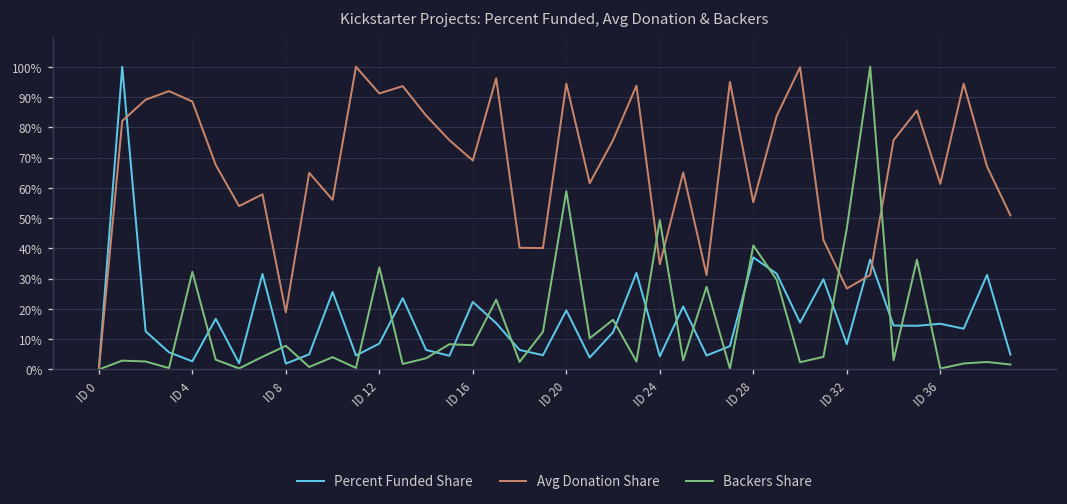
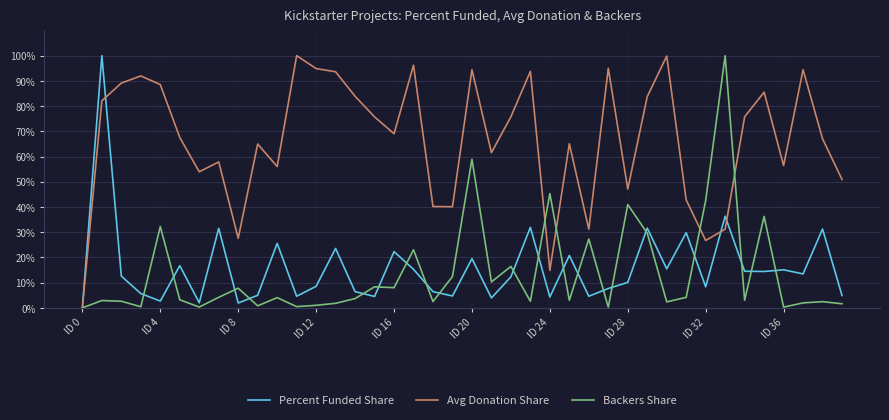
  {
    "Percent Funded Share": {
      "ID 4": "3%",
      "ID 8": "2%",
      "ID 12": "9%",
      "ID 16": "22%",
      "ID 20": "20%",
      "ID 24": "4%",
-     "ID 28": "37%",
+     "ID 28": "10%",
      "ID 32": "8%",
      "ID 36": "15%"
    },
    "Avg Donation Share": {
      "ID 4": "89%",
-     "ID 8": "19%",
-     "ID 12": "91%",
+     "ID 8": "28%",
+     "ID 12": "95%",
      "ID 16": "69%",
      "ID 20": "94%",
-     "ID 24": "35%",
-     "ID 28": "55%",
+     "ID 24": "15%",
+     "ID 28": "47%",
      "ID 32": "27%",
-     "ID 36": "61%"
+     "ID 36": "56%"
    },
    "Backers Share": {
      "ID 4": "32%",
      "ID 8": "8%",
-     "ID 12": "34%",
+     "ID 12": "1%",
      "ID 16": "8%",
      "ID 20": "59%",
-     "ID 24": "49%",
+     "ID 24": "45%",
      "ID 28": "41%",
-     "ID 32": "47%",
+     "ID 32": "43%",
      "ID 36": "0%"
    }
  }
